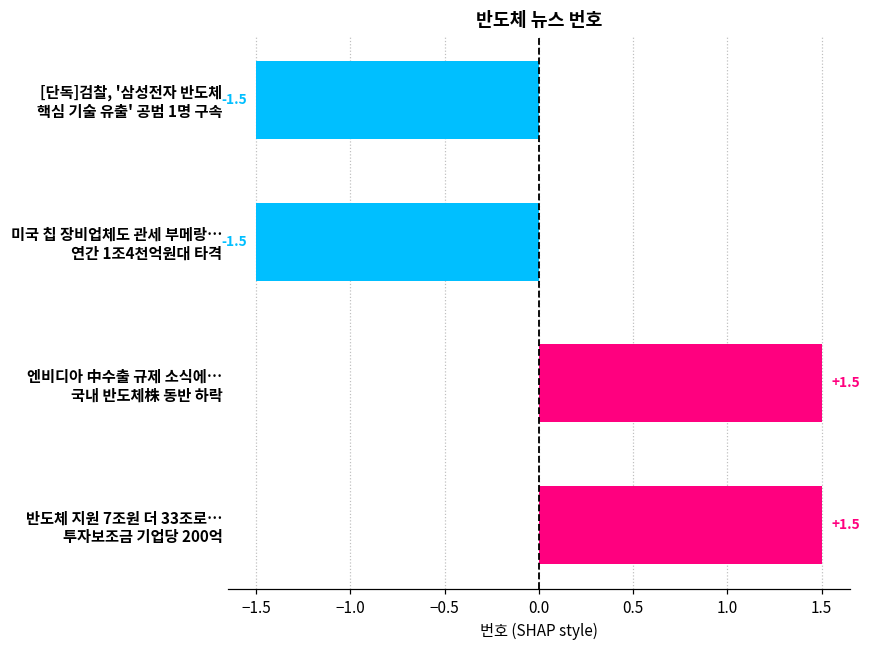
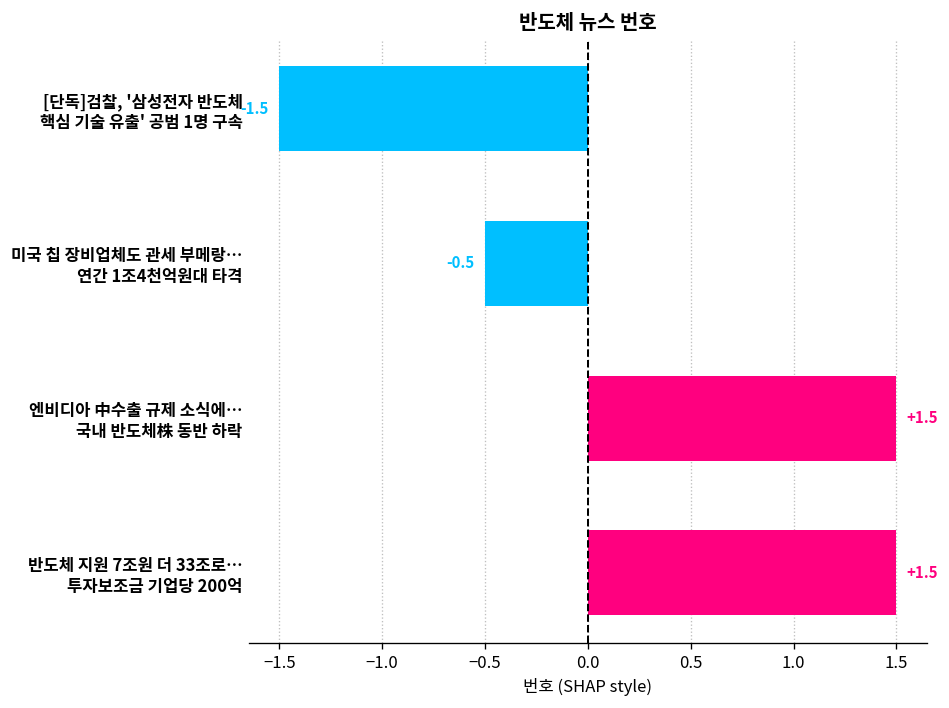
  {
    "[단독]검찰, '삼성전자 반도체 핵심 기술 유출' 공범 1명 구속": "-1.5",
-   "미국 칩 장비업체도 관세 부메랑… 연간 1조4천억원대 타격": "-1.5",
+   "미국 칩 장비업체도 관세 부메랑… 연간 1조4천억원대 타격": "-0.5",
    "엔비디아 中수출 규제 소식에… 국내 반도체株 동반 하락": "+1.5",
    "반도체 지원 7조원 더 33조로… 투자보조금 기업당 200억": "+1.5"
  }
